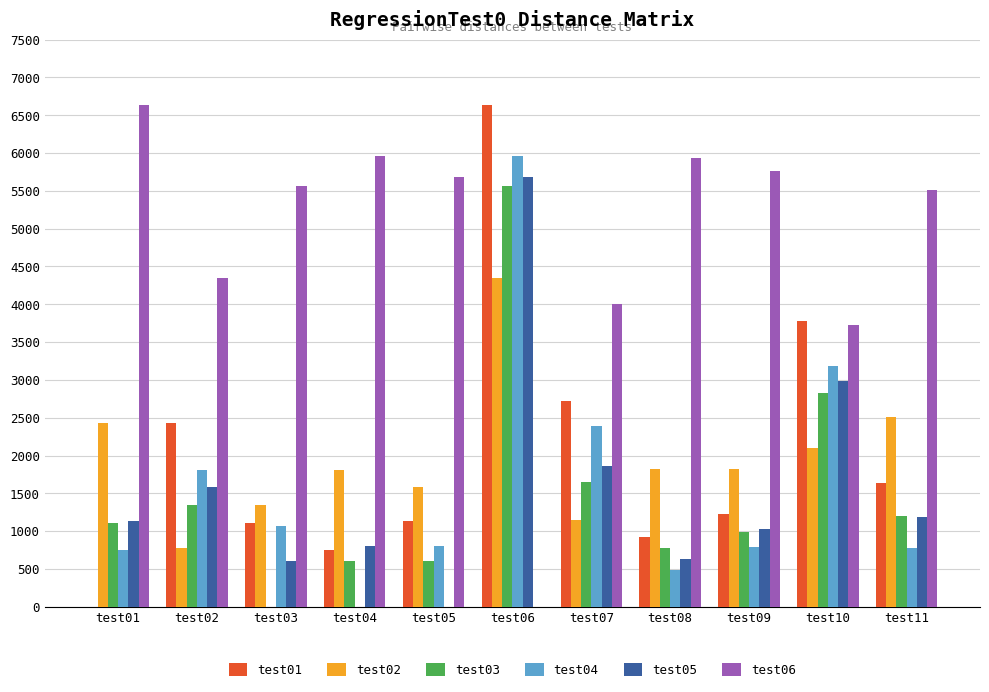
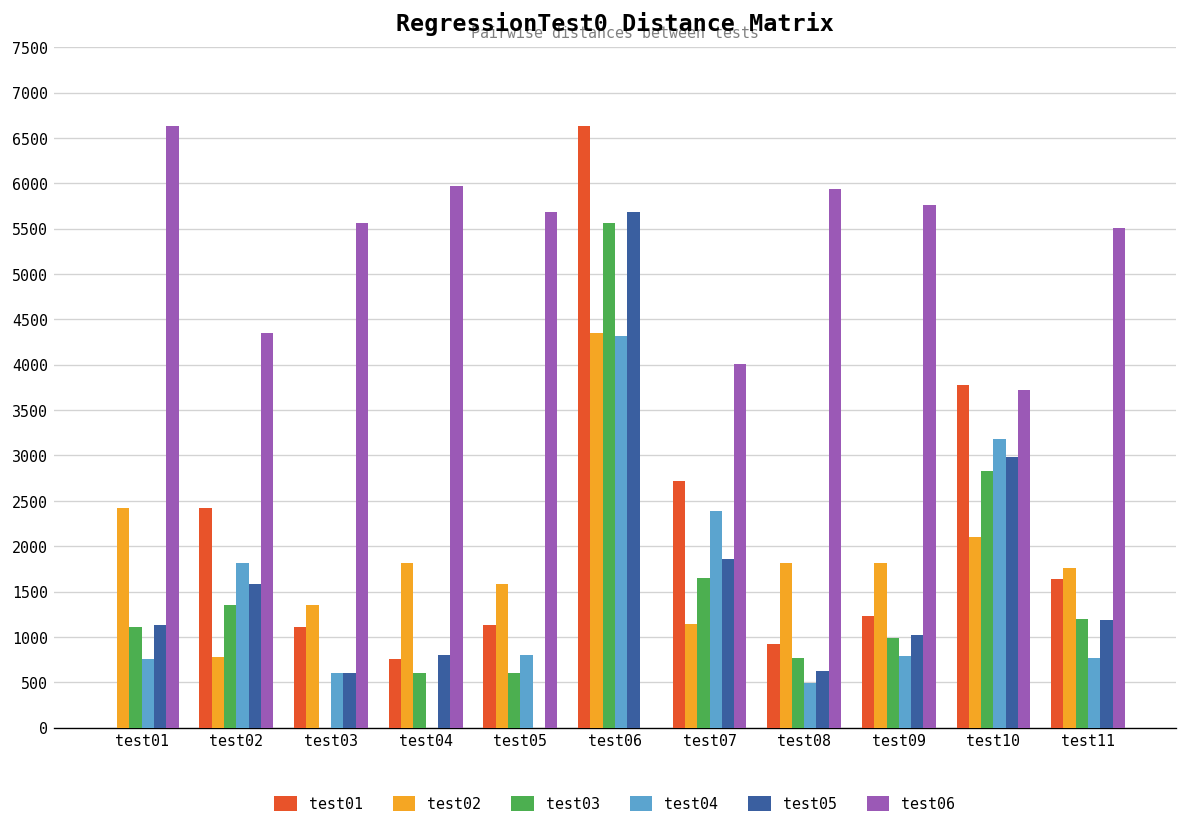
  {
    "test01": {
      "test01": 0,
      "test02": 2400,
      "test03": 1100,
      "test04": 800,
      "test05": 1100,
      "test06": 6600,
      "test07": 2700,
      "test08": 900,
      "test09": 1200,
      "test10": 3800,
      "test11": 1600
    },
    "test02": {
      "test01": 2400,
      "test02": 800,
      "test03": 1300,
      "test04": 1800,
      "test05": 1600,
      "test06": 4400,
      "test07": 1100,
      "test08": 1800,
      "test09": 1800,
      "test10": 2100,
-     "test11": 2500
+     "test11": 1800
    },
    "test03": {
      "test01": 1100,
      "test02": 1300,
      "test03": 0,
      "test04": 600,
      "test05": 600,
      "test06": 5600,
      "test07": 1600,
      "test08": 800,
      "test09": 1000,
      "test10": 2800,
      "test11": 1200
    },
    "test04": {
      "test01": 800,
      "test02": 1800,
-     "test03": 1100,
+     "test03": 600,
      "test04": 0,
      "test05": 800,
-     "test06": 6000,
+     "test06": 4300,
      "test07": 2400,
      "test08": 500,
      "test09": 800,
      "test10": 3200,
      "test11": 800
    },
    "test05": {
      "test01": 1100,
      "test02": 1600,
      "test03": 600,
      "test04": 800,
      "test05": 0,
      "test06": 5700,
      "test07": 1900,
      "test08": 600,
      "test09": 1000,
      "test10": 3000,
      "test11": 1200
    },
    "test06": {
      "test01": 6600,
      "test02": 4400,
      "test03": 5600,
      "test04": 6000,
      "test05": 5700,
      "test06": 0,
      "test07": 4000,
      "test08": 5900,
      "test09": 5800,
      "test10": 3700,
      "test11": 5500
    }
  }
